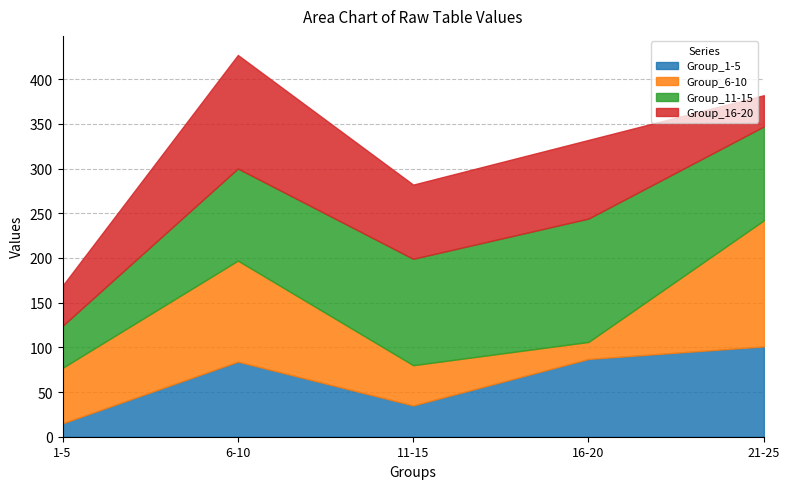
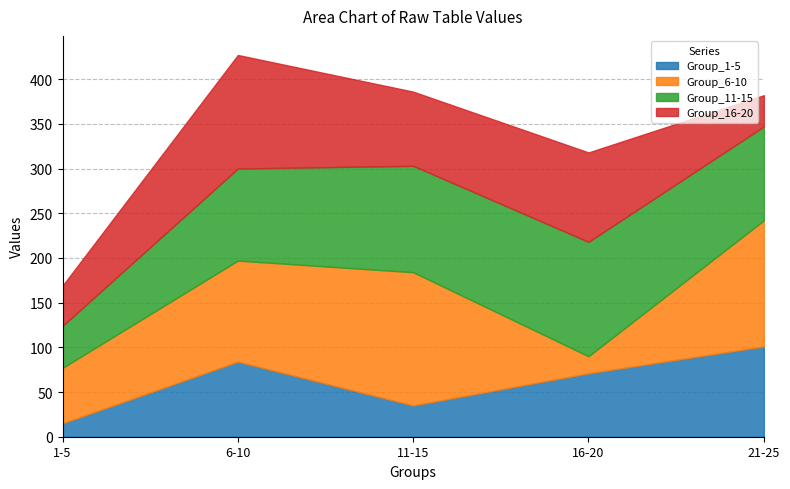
  {
    "Group_1-5": {
      "1-5": 20,
      "6-10": 80,
      "11-15": 40,
-     "16-20": 90,
+     "16-20": 70,
      "21-25": 100
    },
    "Group_6-10": {
      "1-5": 60,
      "6-10": 110,
-     "11-15": 50,
+     "11-15": 150,
      "16-20": 20,
      "21-25": 140
    },
    "Group_11-15": {
      "1-5": 50,
      "6-10": 100,
      "11-15": 120,
-     "16-20": 140,
+     "16-20": 130,
      "21-25": 110
    },
    "Group_16-20": {
      "1-5": 50,
      "6-10": 130,
      "11-15": 80,
-     "16-20": 90,
+     "16-20": 100,
      "21-25": 40
    }
  }
